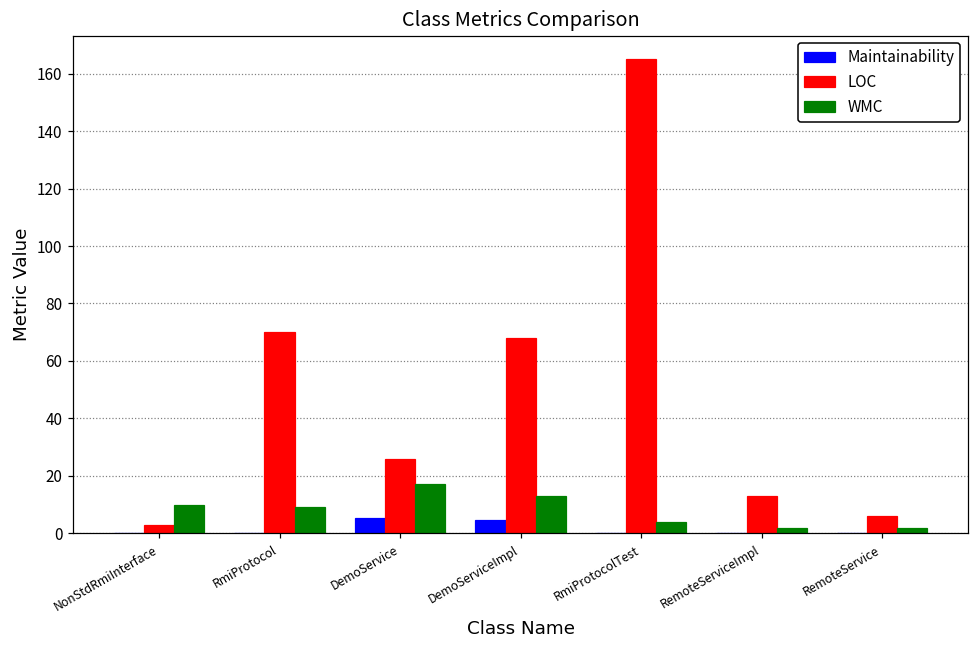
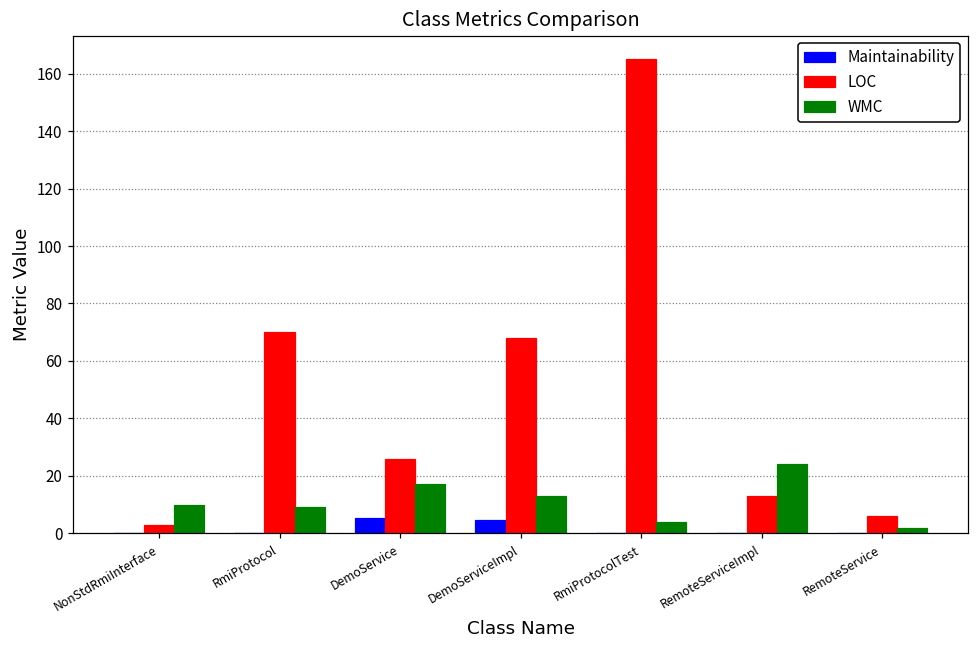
  {
    "Maintainability": {
      "DemoService": 5,
      "DemoServiceImpl": 5
    },
    "LOC": {
      "NonStdRmiInterface": 3,
      "RmiProtocol": 70,
      "DemoService": 26,
      "DemoServiceImpl": 68,
      "RmiProtocolTest": 165,
      "RemoteServiceImpl": 13,
      "RemoteService": 6
    },
    "WMC": {
      "NonStdRmiInterface": 10,
      "RmiProtocol": 9,
      "DemoService": 17,
      "DemoServiceImpl": 13,
      "RmiProtocolTest": 4,
-     "RemoteServiceImpl": 2,
+     "RemoteServiceImpl": 24,
      "RemoteService": 2
    }
  }
